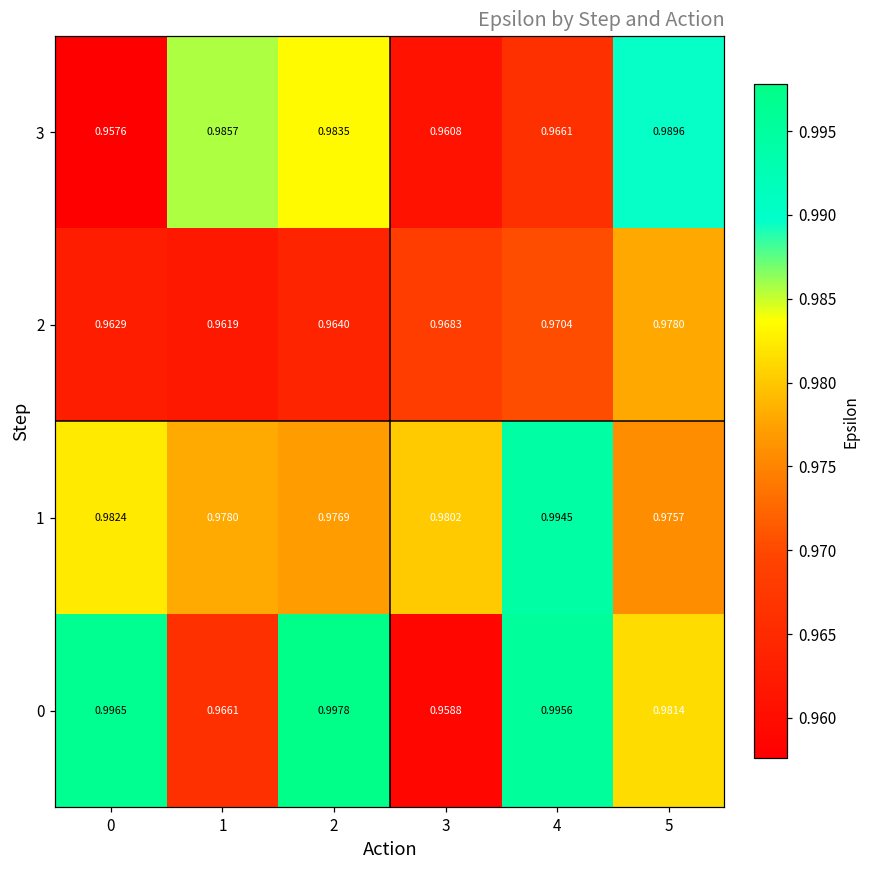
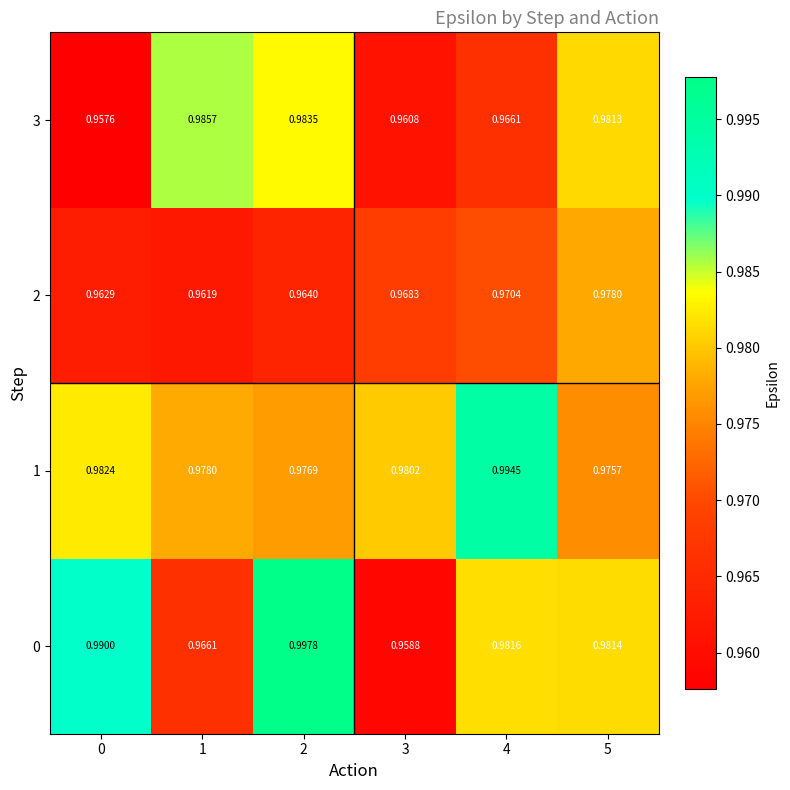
  {
    "3": {
      "0": 0.9576,
      "1": 0.9857,
      "2": 0.9835,
      "3": 0.9608,
      "4": 0.9661,
-     "5": 0.9896
+     "5": 0.9813
    },
    "2": {
      "0": 0.9629,
      "1": 0.9619,
      "2": 0.9640,
      "3": 0.9683,
      "4": 0.9704,
      "5": 0.9780
    },
    "1": {
      "0": 0.9824,
      "1": 0.9780,
      "2": 0.9769,
      "3": 0.9802,
      "4": 0.9945,
      "5": 0.9757
    },
    "0": {
-     "0": 0.9965,
+     "0": 0.9900,
      "1": 0.9661,
      "2": 0.9978,
      "3": 0.9588,
-     "4": 0.9956,
+     "4": 0.9816,
      "5": 0.9814
    }
  }
